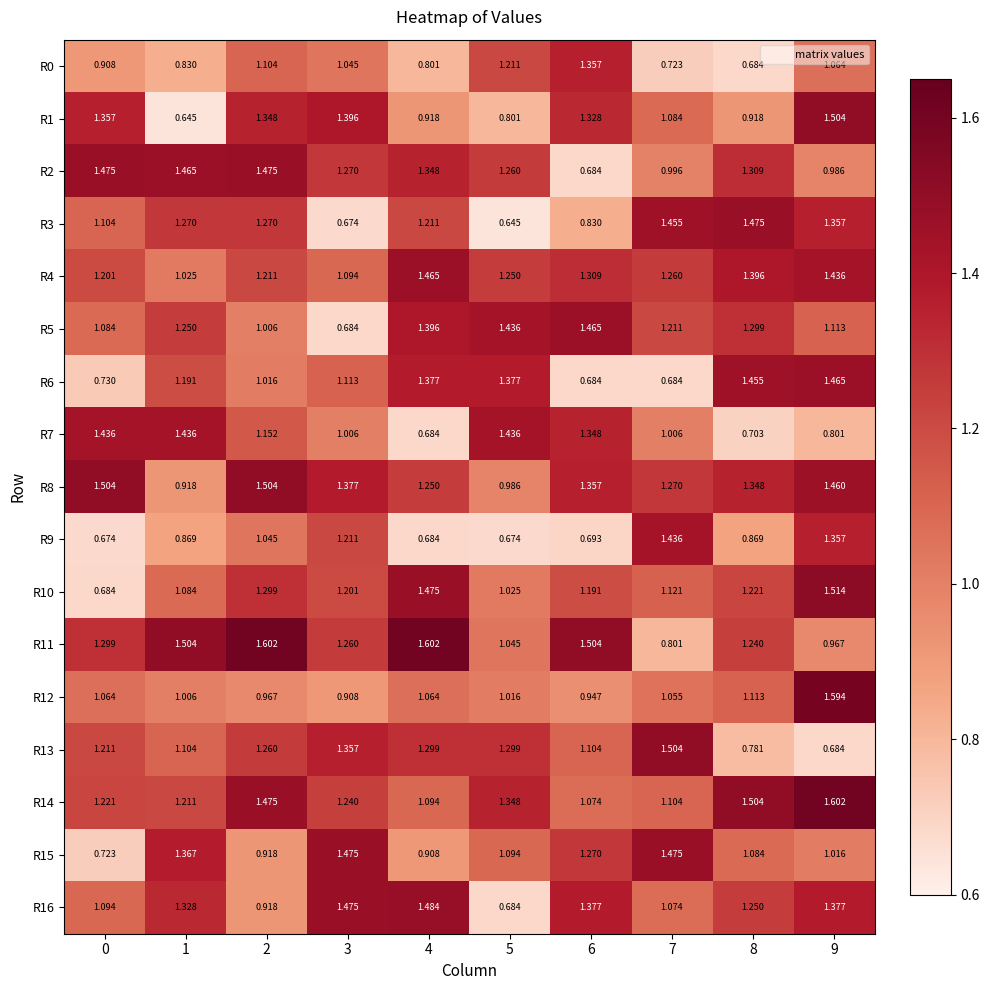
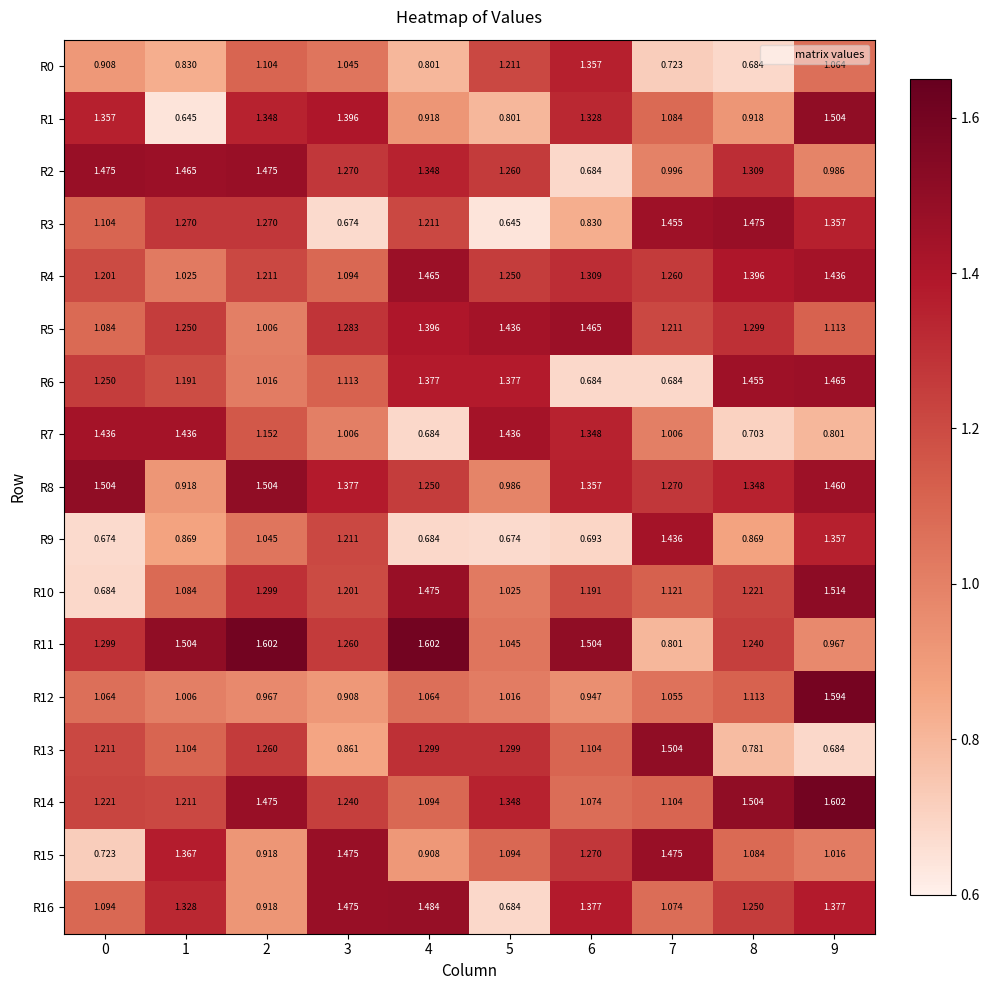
  {
    "R0": {
      "0": 0.908,
      "1": 0.830,
      "2": 1.104,
      "3": 1.045,
      "4": 0.801,
      "5": 1.211,
      "6": 1.357,
      "7": 0.723
    },
    "R1": {
      "0": 1.357,
      "1": 0.645,
      "2": 1.348,
      "3": 1.396,
      "4": 0.918,
      "5": 0.801,
      "6": 1.328,
      "7": 1.084,
      "8": 0.918,
      "9": 1.504
    },
    "R2": {
      "0": 1.475,
      "1": 1.465,
      "2": 1.475,
      "3": 1.270,
      "4": 1.348,
      "5": 1.260,
      "6": 0.684,
      "7": 0.996,
      "8": 1.309,
      "9": 0.986
    },
    "R3": {
      "0": 1.104,
      "1": 1.270,
      "2": 1.270,
      "3": 0.674,
      "4": 1.211,
      "5": 0.645,
      "6": 0.830,
      "7": 1.455,
      "8": 1.475,
      "9": 1.357
    },
    "R4": {
      "0": 1.201,
      "1": 1.025,
      "2": 1.211,
      "3": 1.094,
      "4": 1.465,
      "5": 1.250,
      "6": 1.309,
      "7": 1.260,
      "8": 1.396,
      "9": 1.436
    },
    "R5": {
      "0": 1.084,
      "1": 1.250,
      "2": 1.006,
-     "3": 0.684,
+     "3": 1.283,
      "4": 1.396,
      "5": 1.436,
      "6": 1.465,
      "7": 1.211,
      "8": 1.299,
      "9": 1.113
    },
    "R6": {
-     "0": 0.730,
+     "0": 1.250,
      "1": 1.191,
      "2": 1.016,
      "3": 1.113,
      "4": 1.377,
      "5": 1.377,
      "6": 0.684,
      "7": 0.684,
      "8": 1.455,
      "9": 1.465
    },
    "R7": {
      "0": 1.436,
      "1": 1.436,
      "2": 1.152,
      "3": 1.006,
      "4": 0.684,
      "5": 1.436,
      "6": 1.348,
      "7": 1.006,
      "8": 0.703,
      "9": 0.801
    },
    "R8": {
      "0": 1.504,
      "1": 0.918,
      "2": 1.504,
      "3": 1.377,
      "4": 1.250,
      "5": 0.986,
      "6": 1.357,
      "7": 1.270,
      "8": 1.348,
      "9": 1.460
    },
    "R9": {
      "0": 0.674,
      "1": 0.869,
      "2": 1.045,
      "3": 1.211,
      "4": 0.684,
      "5": 0.674,
      "6": 0.693,
      "7": 1.436,
      "8": 0.869,
      "9": 1.357
    },
    "R10": {
      "0": 0.684,
      "1": 1.084,
      "2": 1.299,
      "3": 1.201,
      "4": 1.475,
      "5": 1.025,
      "6": 1.191,
      "7": 1.121,
      "8": 1.221,
      "9": 1.514
    },
    "R11": {
      "0": 1.299,
      "1": 1.504,
      "2": 1.602,
      "3": 1.260,
      "4": 1.602,
      "5": 1.045,
      "6": 1.504,
      "7": 0.801,
      "8": 1.240,
      "9": 0.967
    },
    "R12": {
      "0": 1.064,
      "1": 1.006,
      "2": 0.967,
      "3": 0.908,
      "4": 1.064,
      "5": 1.016,
      "6": 0.947,
      "7": 1.055,
      "8": 1.113,
      "9": 1.594
    },
    "R13": {
      "0": 1.211,
      "1": 1.104,
      "2": 1.260,
-     "3": 1.357,
+     "3": 0.861,
      "4": 1.299,
      "5": 1.299,
      "6": 1.104,
      "7": 1.504,
      "8": 0.781,
      "9": 0.684
    },
    "R14": {
      "0": 1.221,
      "1": 1.211,
      "2": 1.475,
      "3": 1.240,
      "4": 1.094,
      "5": 1.348,
      "6": 1.074,
      "7": 1.104,
      "8": 1.504,
      "9": 1.602
    },
    "R15": {
      "0": 0.723,
      "1": 1.367,
      "2": 0.918,
      "3": 1.475,
      "4": 0.908,
      "5": 1.094,
      "6": 1.270,
      "7": 1.475,
      "8": 1.084,
      "9": 1.016
    },
    "R16": {
      "0": 1.094,
      "1": 1.328,
      "2": 0.918,
      "3": 1.475,
      "4": 1.484,
      "5": 0.684,
      "6": 1.377,
      "7": 1.074,
      "8": 1.250,
      "9": 1.377
    }
  }
